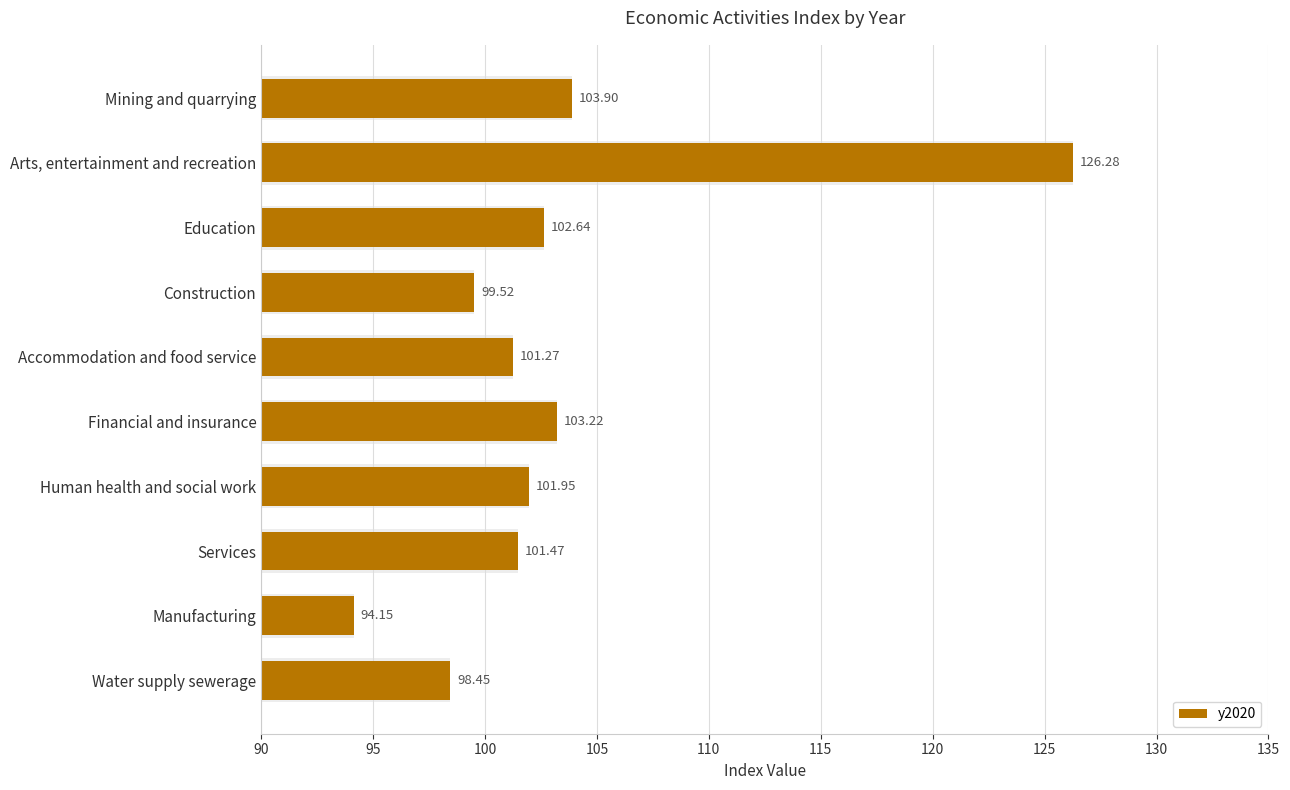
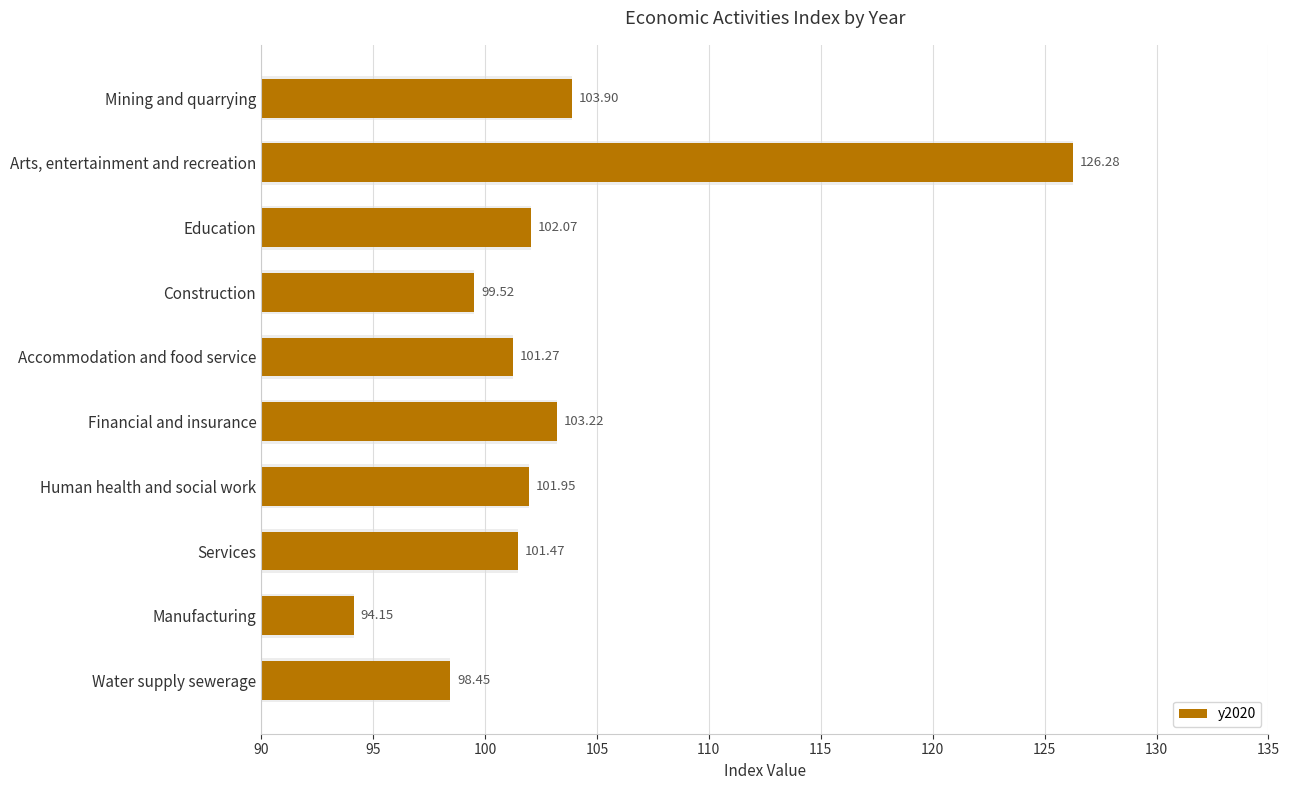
  {
    "y2020": {
      "Mining and quarrying": 103.90,
      "Arts, entertainment and recreation": 126.28,
-     "Education": 102.64,
+     "Education": 102.07,
      "Construction": 99.52,
      "Accommodation and food service": 101.27,
      "Financial and insurance": 103.22,
      "Human health and social work": 101.95,
      "Services": 101.47,
      "Manufacturing": 94.15,
      "Water supply sewerage": 98.45
    }
  }
